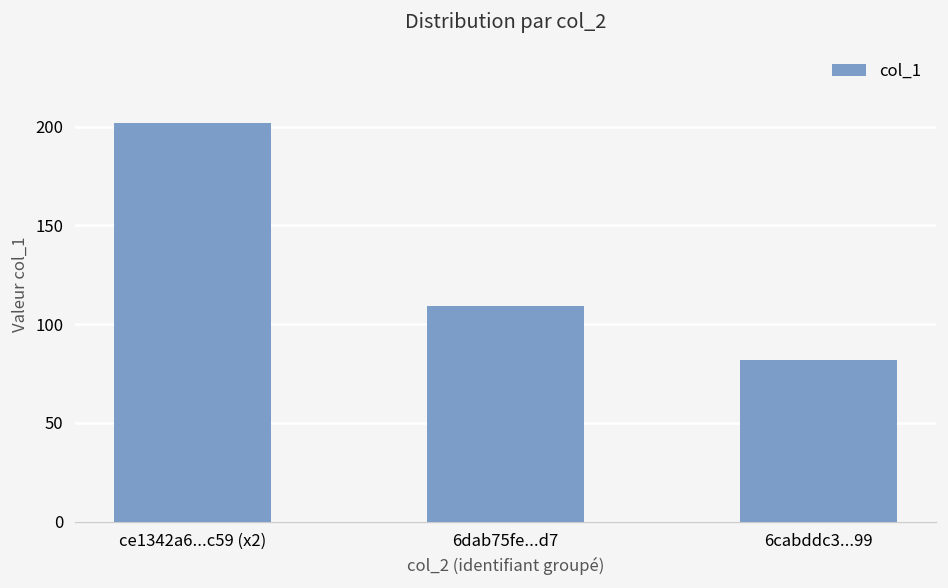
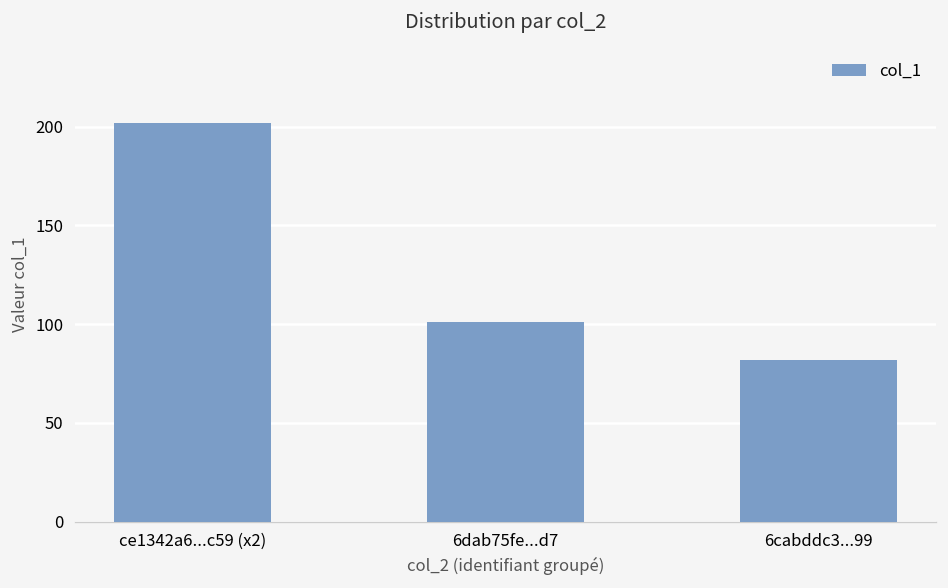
  {
    "ce1342a6...c59 (x2)": 202,
-   "6dab75fe...d7": 109,
+   "6dab75fe...d7": 101,
    "6cabddc3...99": 82
  }
